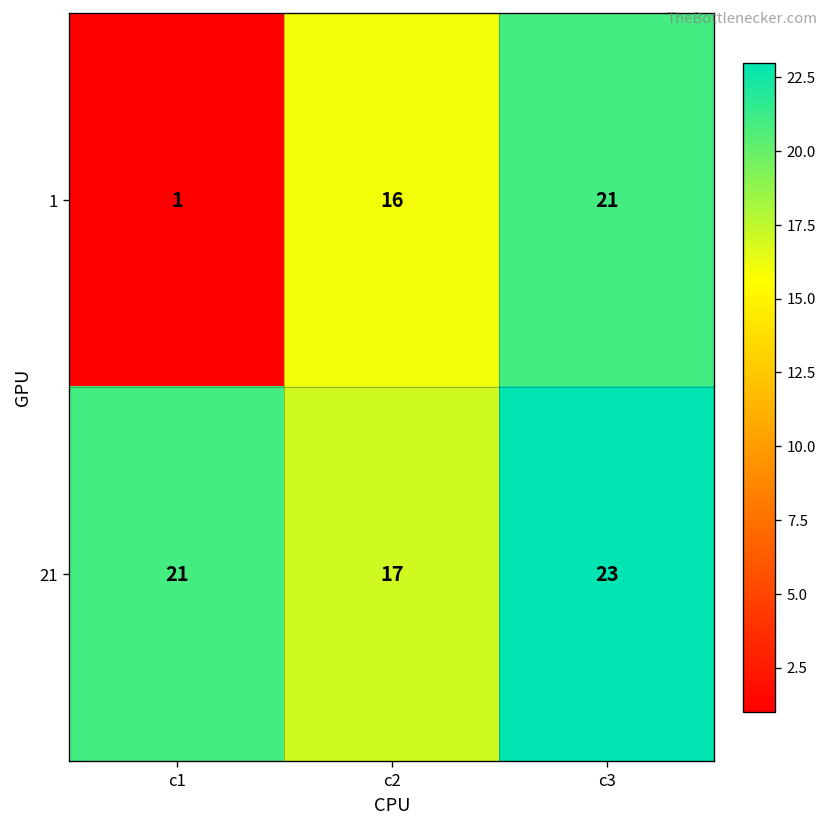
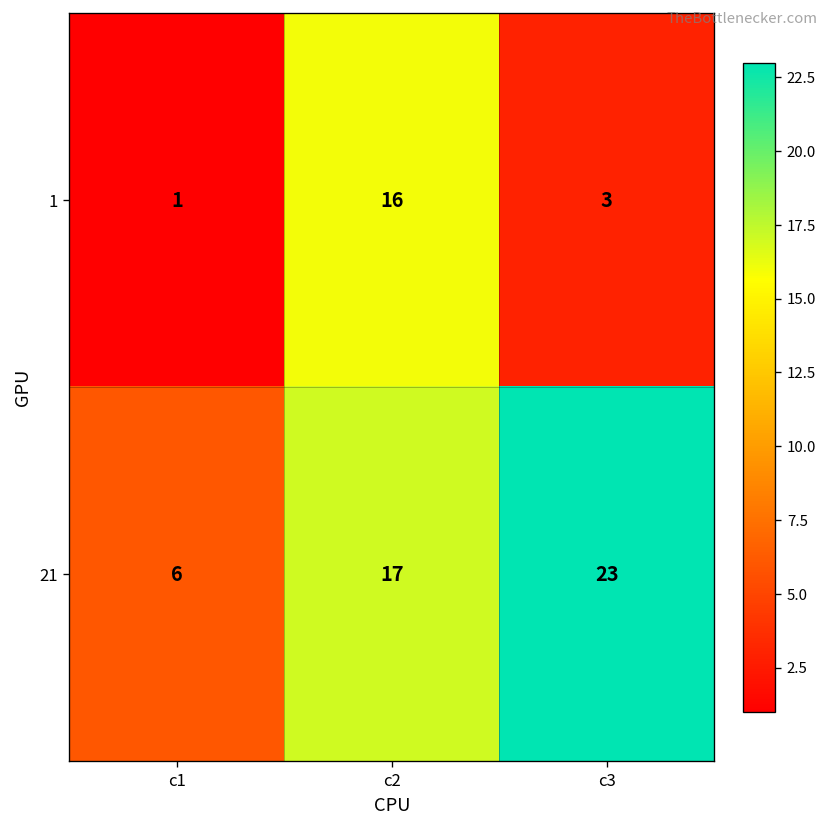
  {
    "1": {
      "c1": 1,
      "c2": 16,
-     "c3": 21
+     "c3": 3
    },
    "21": {
-     "c1": 21,
+     "c1": 6,
      "c2": 17,
      "c3": 23
    }
  }
